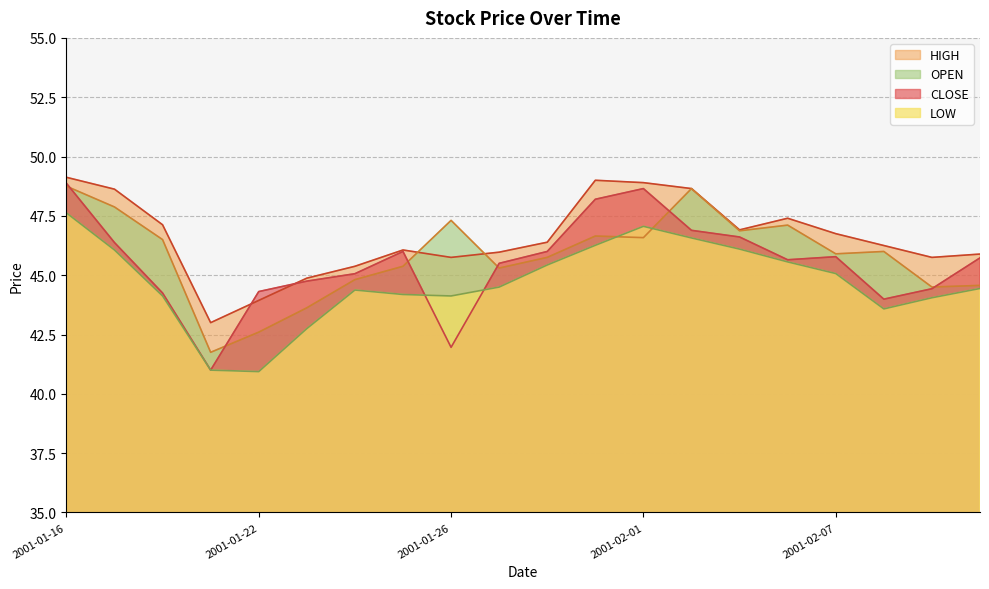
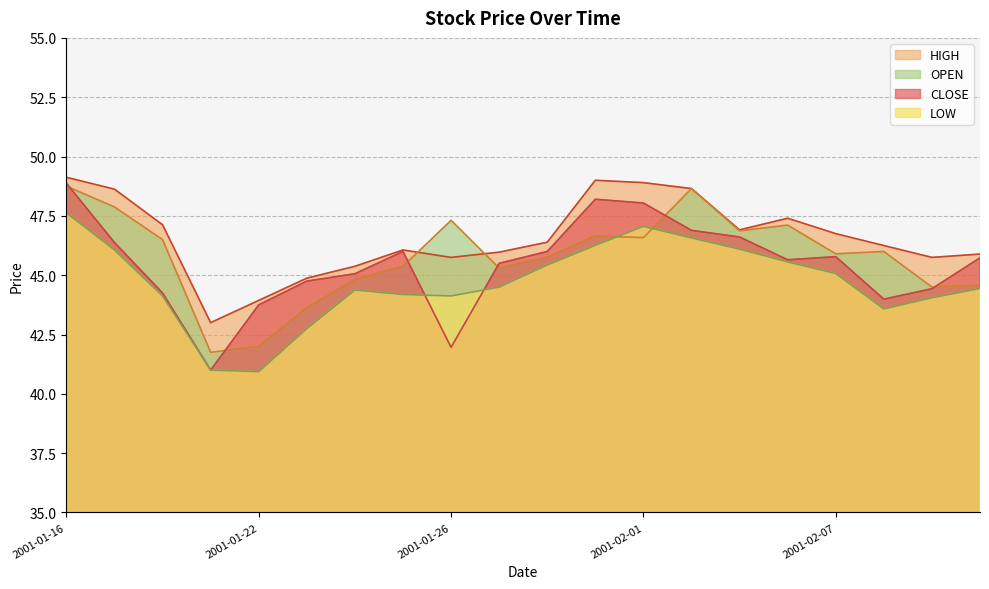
  {
    "OPEN": {
      "2001-01-16": 48.8,
-     "2001-01-22": 42.6,
+     "2001-01-22": 42.0,
      "2001-01-26": 47.3,
      "2001-02-01": 46.6,
      "2001-02-07": 45.9
    },
    "CLOSE": {
      "2001-01-16": 48.9,
-     "2001-01-22": 44.3,
+     "2001-01-22": 43.8,
      "2001-01-26": 42.0,
-     "2001-02-01": 48.7,
+     "2001-02-01": 48.0,
      "2001-02-07": 45.8
    }
  }
